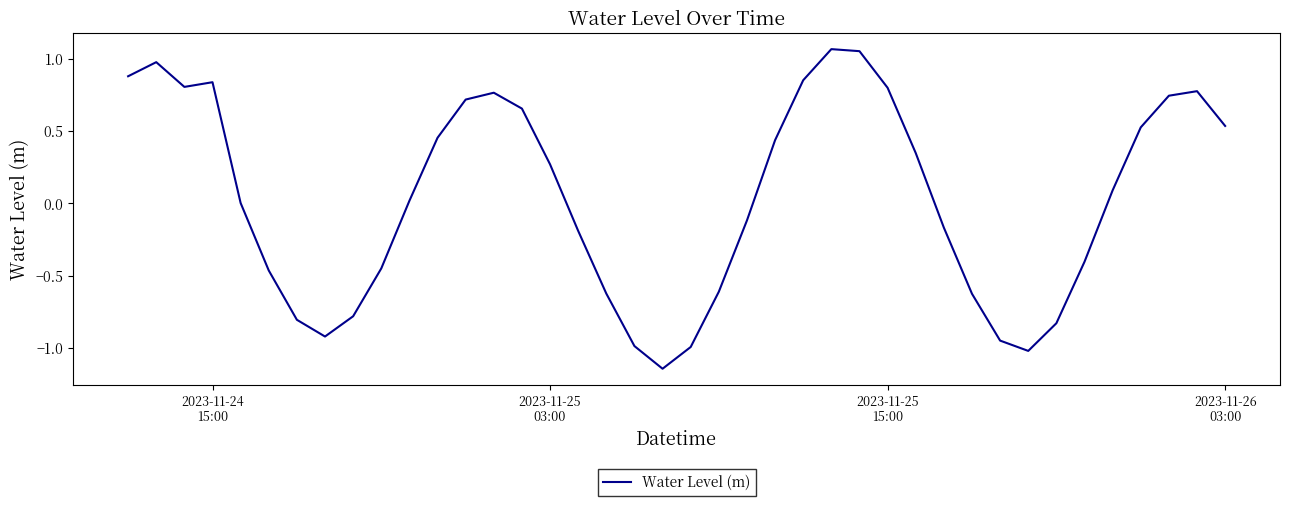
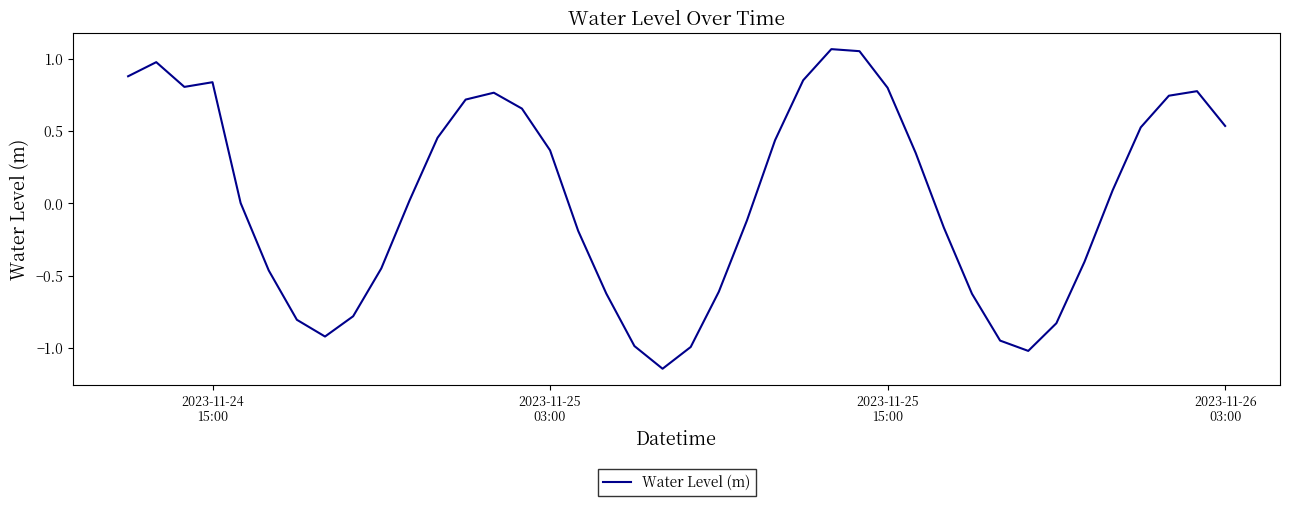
  {
    "2023-11-24 15:00": 0.84,
-   "2023-11-25 03:00": 0.27,
+   "2023-11-25 03:00": 0.37,
    "2023-11-25 15:00": 0.80,
    "2023-11-26 03:00": 0.54
  }
